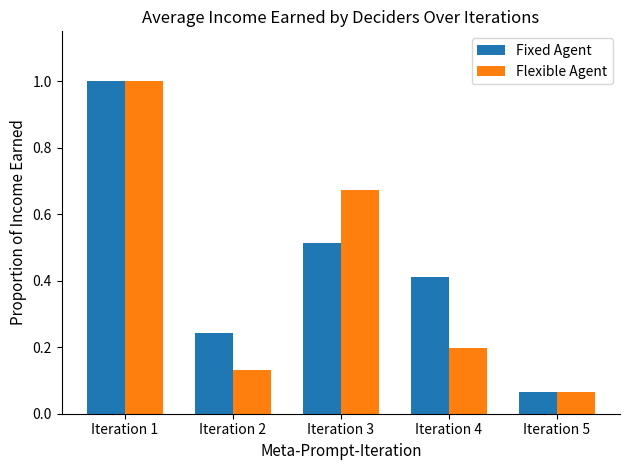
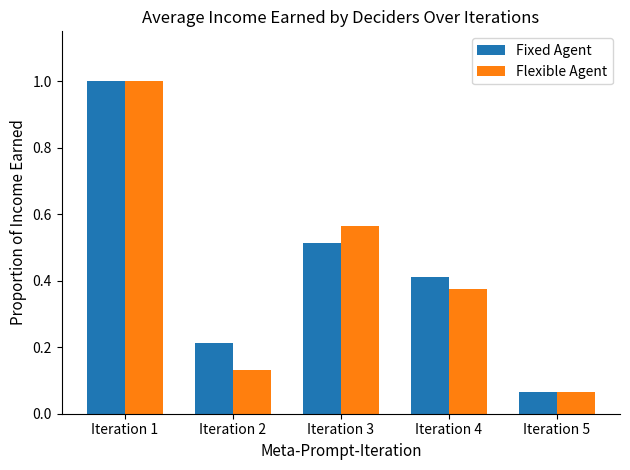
  {
    "Fixed Agent": {
      "Iteration 1": 1.00,
-     "Iteration 2": 0.24,
+     "Iteration 2": 0.21,
      "Iteration 3": 0.51,
      "Iteration 4": 0.41,
      "Iteration 5": 0.07
    },
    "Flexible Agent": {
      "Iteration 1": 1.00,
      "Iteration 2": 0.13,
-     "Iteration 3": 0.67,
-     "Iteration 4": 0.20,
+     "Iteration 3": 0.56,
+     "Iteration 4": 0.38,
      "Iteration 5": 0.07
    }
  }
